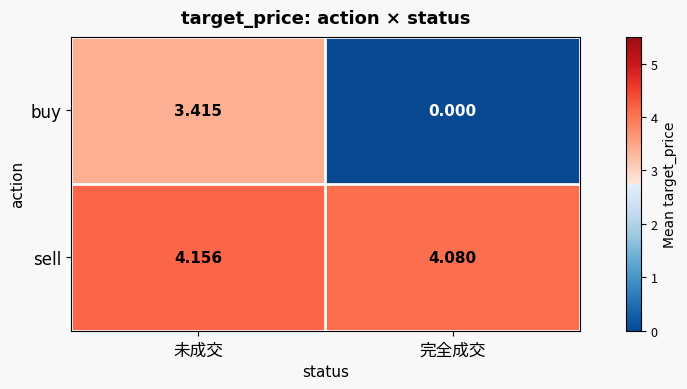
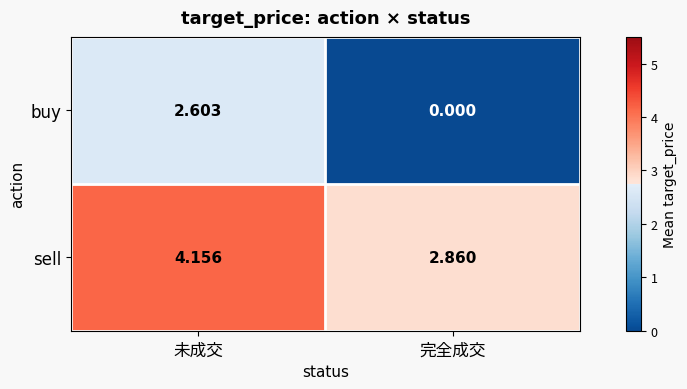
  {
    "buy": {
-     "未成交": 3.415,
+     "未成交": 2.603,
      "完全成交": 0.000
    },
    "sell": {
      "未成交": 4.156,
-     "完全成交": 4.080
+     "完全成交": 2.860
    }
  }
